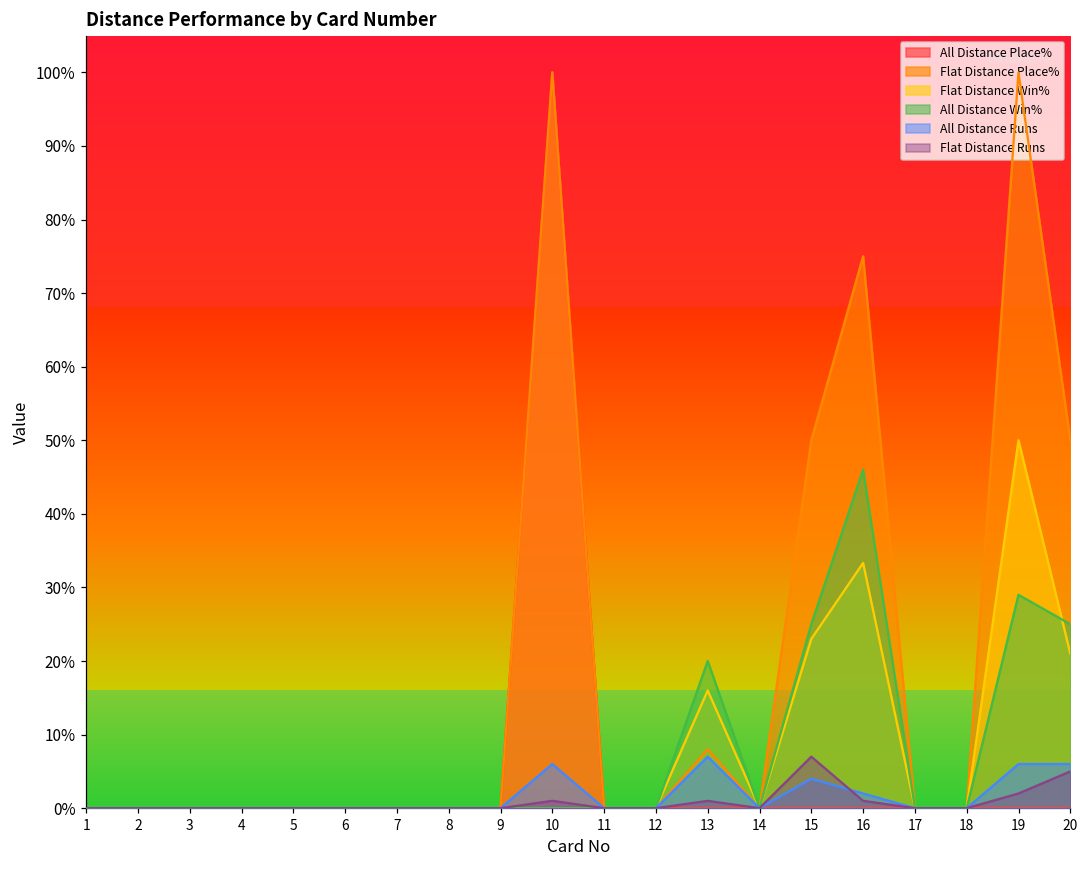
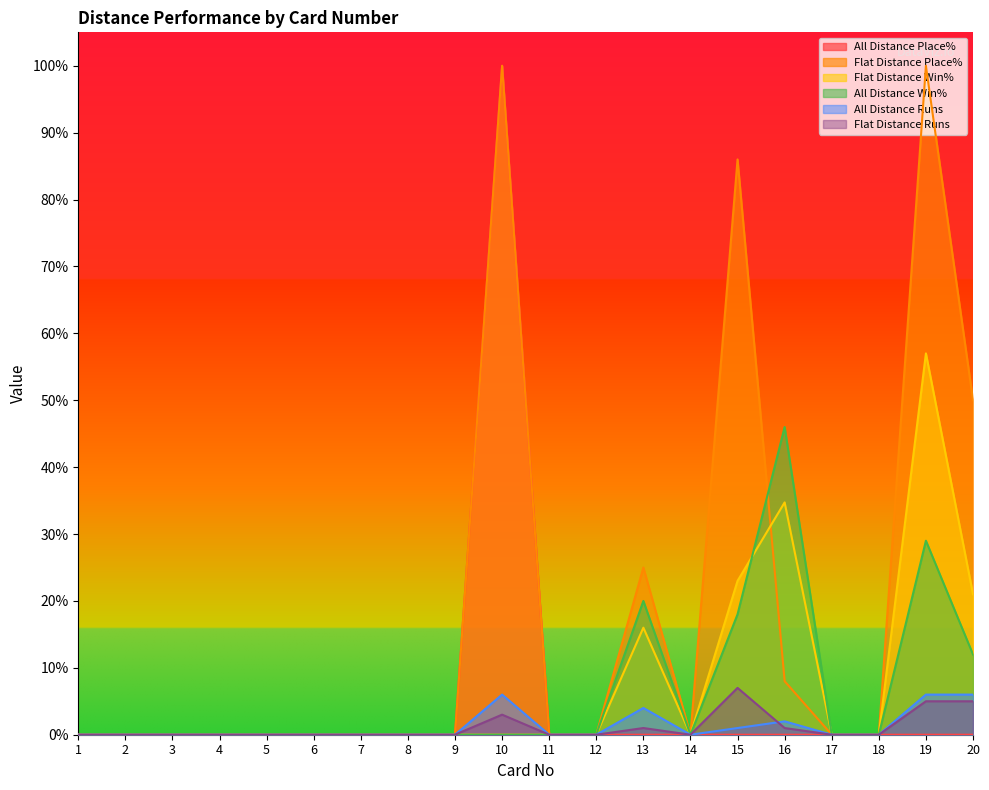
  {
    "All Distance Place%": {
      "13": "0%",
      "15": "0%",
      "16": "0%",
      "19": "0%",
      "20": "0%"
    },
    "Flat Distance Place%": {
-     "13": "8%",
-     "15": "50%",
-     "16": "75%",
+     "13": "25%",
+     "15": "86%",
+     "16": "8%",
      "20": "50%"
    },
    "Flat Distance Win%": {
      "13": "16%",
      "15": "23%",
-     "16": "33%",
-     "19": "50%",
+     "16": "35%",
+     "19": "57%",
      "20": "21%"
    },
    "All Distance Win%": {
      "13": "20%",
-     "15": "25%",
+     "15": "18%",
      "16": "46%",
      "19": "29%",
-     "20": "25%"
+     "20": "12%"
    },
    "All Distance Runs": {
      "10": "6%",
-     "13": "7%",
-     "15": "4%",
+     "13": "4%",
+     "15": "1%",
      "16": "2%",
      "19": "6%",
      "20": "6%"
    },
    "Flat Distance Runs": {
-     "10": "1%",
+     "10": "3%",
      "13": "1%",
      "15": "7%",
      "16": "1%",
-     "19": "2%",
+     "19": "5%",
      "20": "5%"
    }
  }
